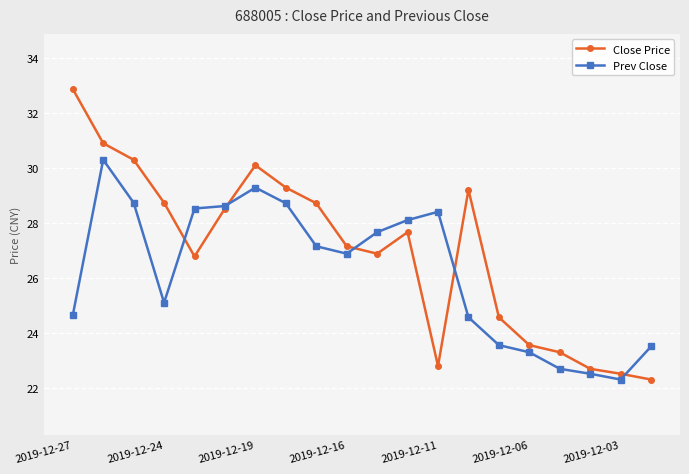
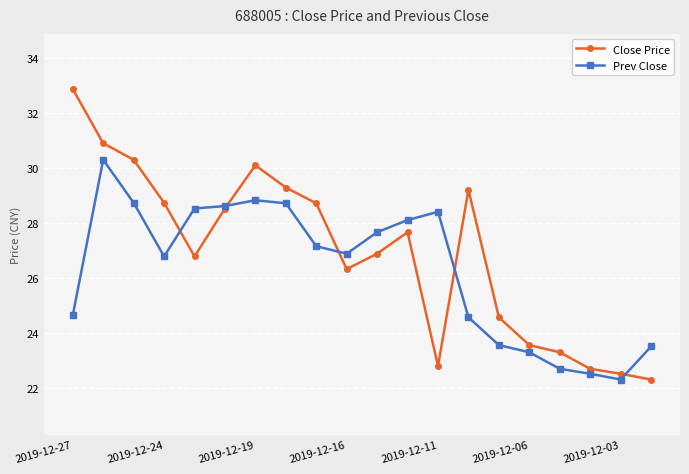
  {
    "Close Price": {
      "2019-12-27": 32.9,
      "2019-12-24": 28.7,
      "2019-12-19": 30.1,
-     "2019-12-16": 27.2,
+     "2019-12-16": 26.3,
      "2019-12-11": 22.8,
      "2019-12-06": 23.6,
      "2019-12-03": 22.5
    },
    "Prev Close": {
      "2019-12-27": 24.6,
-     "2019-12-24": 25.1,
-     "2019-12-19": 29.3,
+     "2019-12-24": 26.8,
+     "2019-12-19": 28.8,
      "2019-12-16": 26.9,
      "2019-12-11": 28.4,
      "2019-12-06": 23.3,
      "2019-12-03": 22.3
    }
  }
